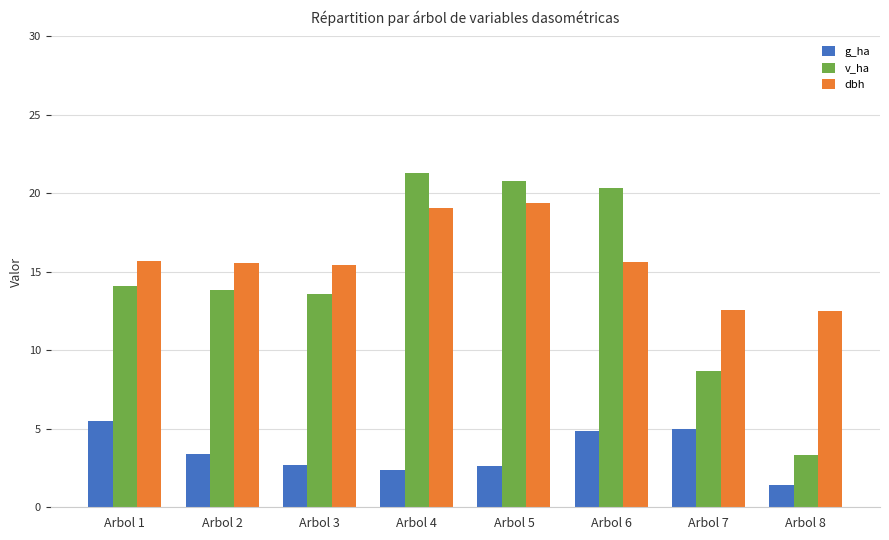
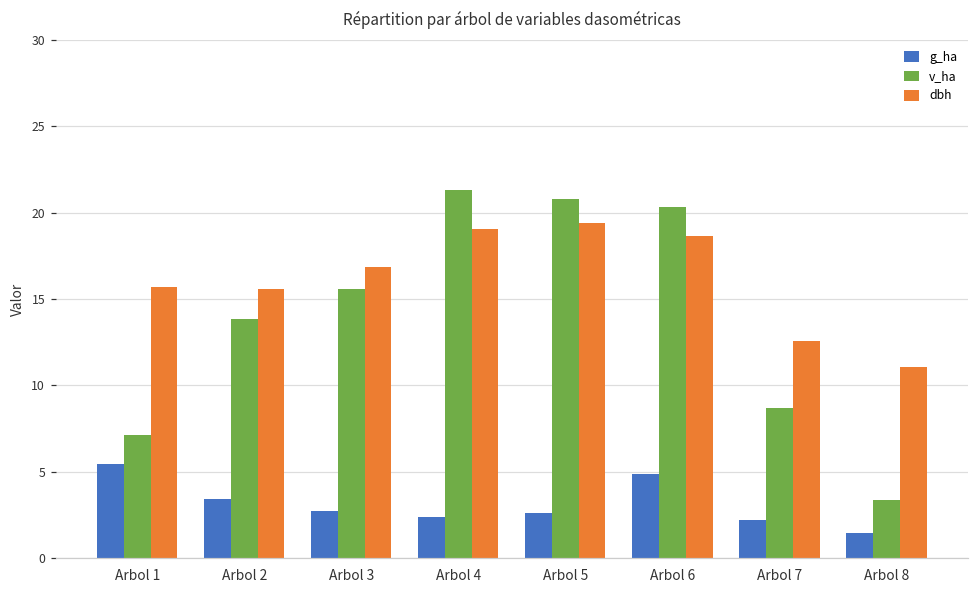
  {
    "g_ha": {
      "Arbol 1": 5.5,
      "Arbol 2": 3.4,
      "Arbol 3": 2.7,
      "Arbol 4": 2.4,
      "Arbol 5": 2.6,
      "Arbol 6": 4.9,
-     "Arbol 7": 5.0,
+     "Arbol 7": 2.2,
      "Arbol 8": 1.4
    },
    "v_ha": {
-     "Arbol 1": 14.1,
+     "Arbol 1": 7.1,
      "Arbol 2": 13.9,
-     "Arbol 3": 13.6,
+     "Arbol 3": 15.6,
      "Arbol 4": 21.3,
      "Arbol 5": 20.8,
      "Arbol 6": 20.4,
      "Arbol 7": 8.7,
      "Arbol 8": 3.4
    },
    "dbh": {
      "Arbol 1": 15.7,
      "Arbol 2": 15.6,
-     "Arbol 3": 15.5,
+     "Arbol 3": 16.8,
      "Arbol 4": 19.1,
      "Arbol 5": 19.4,
-     "Arbol 6": 15.6,
+     "Arbol 6": 18.7,
      "Arbol 7": 12.6,
-     "Arbol 8": 12.5
+     "Arbol 8": 11.1
    }
  }
